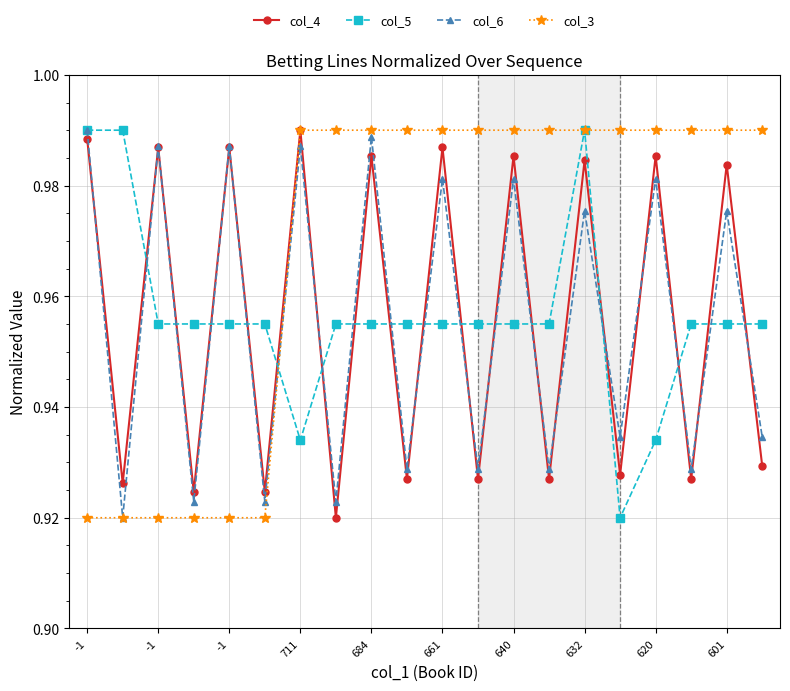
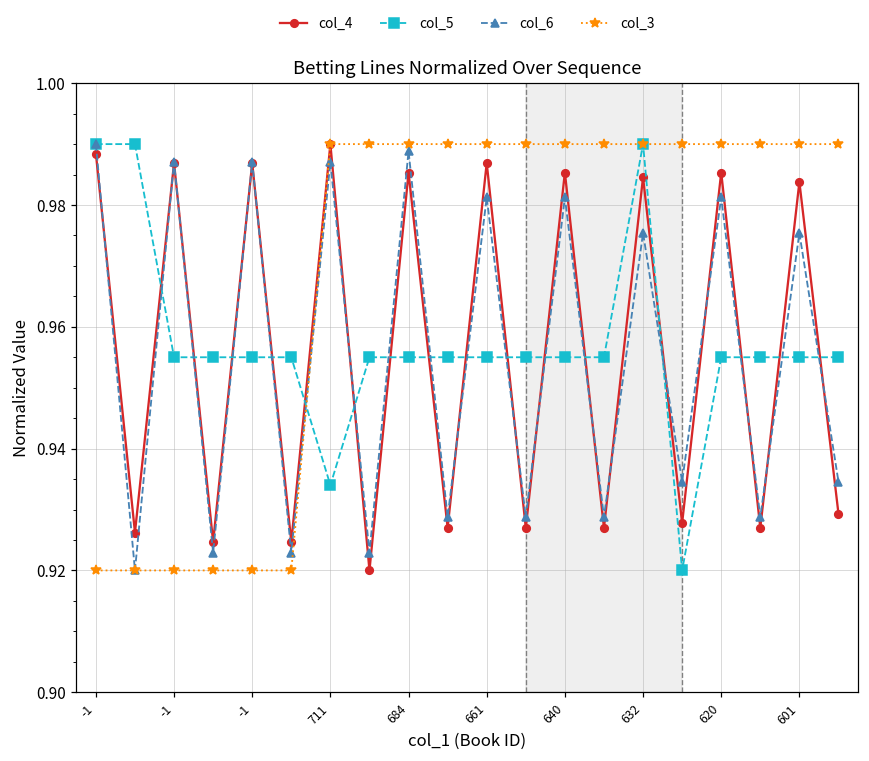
  {
    "col_4": {
      "684": 0.985,
      "661": 0.987,
      "640": 0.985,
      "632": 0.985,
      "620": 0.985,
      "601": 0.984
    },
    "col_5": {
      "711": 0.934,
      "684": 0.955,
      "661": 0.955,
      "640": 0.955,
-     "620": 0.934,
+     "620": 0.955,
      "601": 0.955
    },
    "col_6": {
      "711": 0.987,
      "684": 0.989,
      "661": 0.981,
      "640": 0.981,
      "632": 0.975,
      "620": 0.981,
      "601": 0.975
    },
    "col_3": {
      "684": 0.990,
      "661": 0.990,
      "640": 0.990,
      "620": 0.990,
      "601": 0.990
    }
  }
